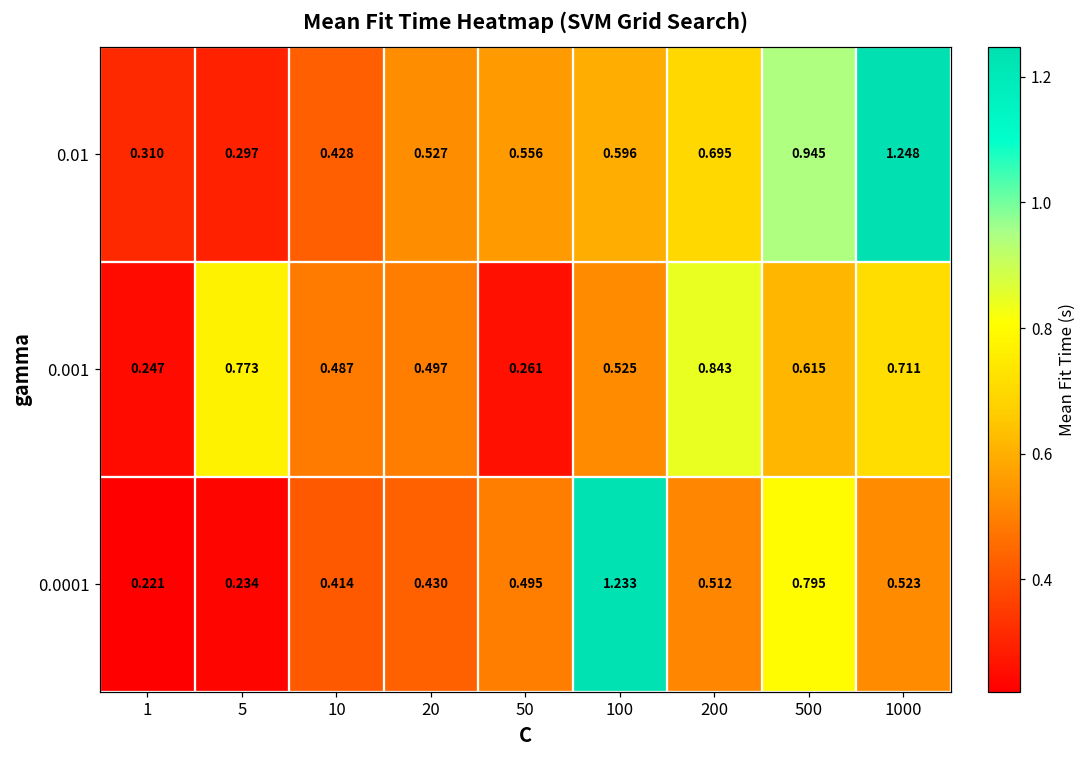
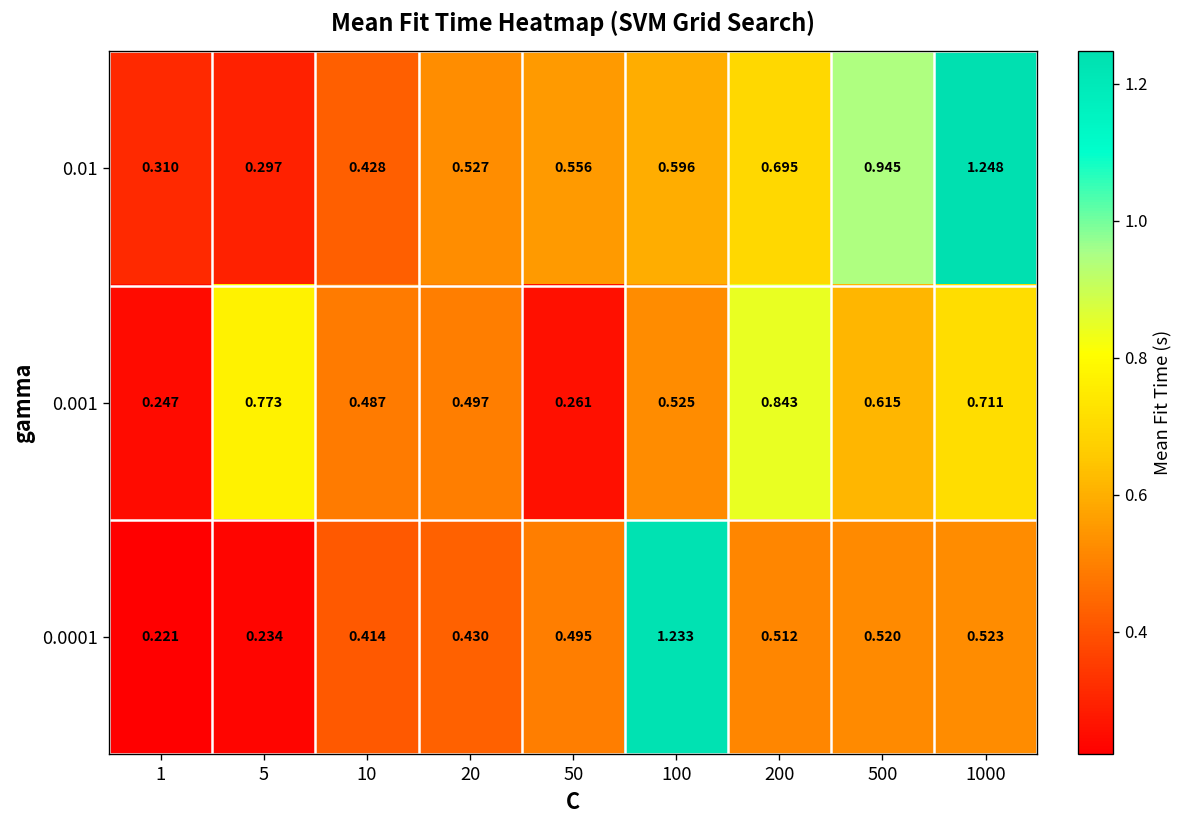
  {
    "0.01": {
      "1": 0.310,
      "5": 0.297,
      "10": 0.428,
      "20": 0.527,
      "50": 0.556,
      "100": 0.596,
      "200": 0.695,
      "500": 0.945,
      "1000": 1.248
    },
    "0.001": {
      "1": 0.247,
      "5": 0.773,
      "10": 0.487,
      "20": 0.497,
      "50": 0.261,
      "100": 0.525,
      "200": 0.843,
      "500": 0.615,
      "1000": 0.711
    },
    "0.0001": {
      "1": 0.221,
      "5": 0.234,
      "10": 0.414,
      "20": 0.430,
      "50": 0.495,
      "100": 1.233,
      "200": 0.512,
-     "500": 0.795,
+     "500": 0.520,
      "1000": 0.523
    }
  }
